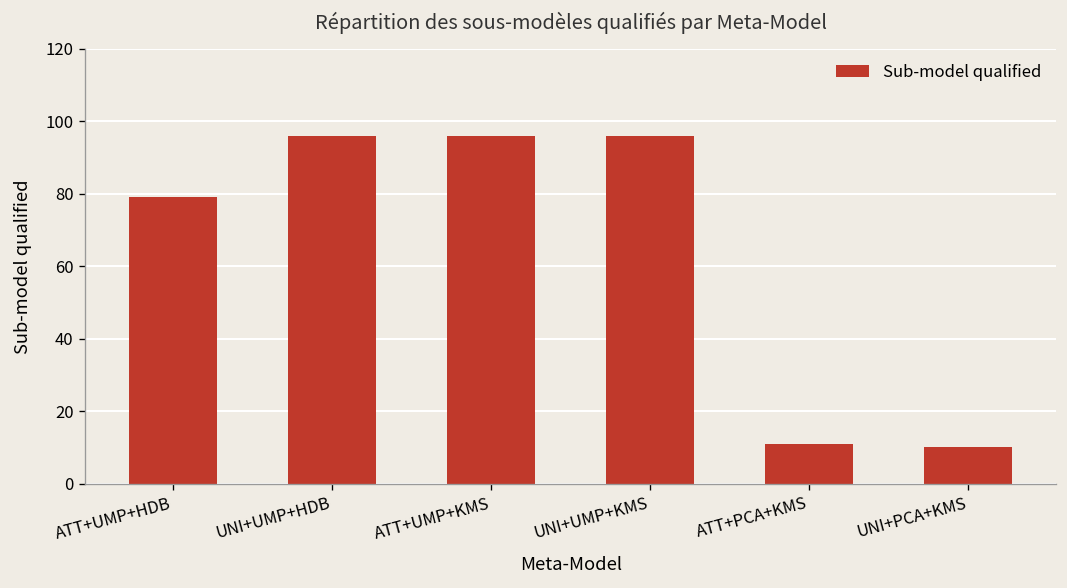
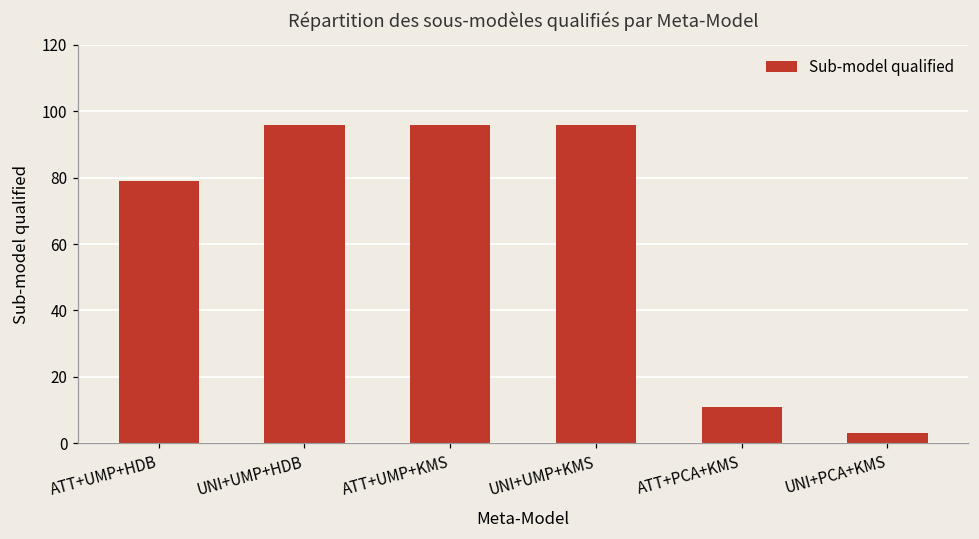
  {
    "ATT+UMP+HDB": 79,
    "UNI+UMP+HDB": 96,
    "ATT+UMP+KMS": 96,
    "UNI+UMP+KMS": 96,
    "ATT+PCA+KMS": 11,
-   "UNI+PCA+KMS": 10
+   "UNI+PCA+KMS": 3
  }
